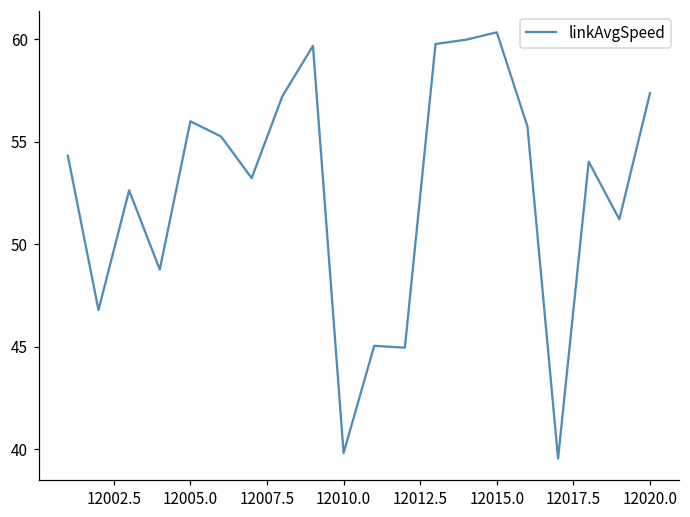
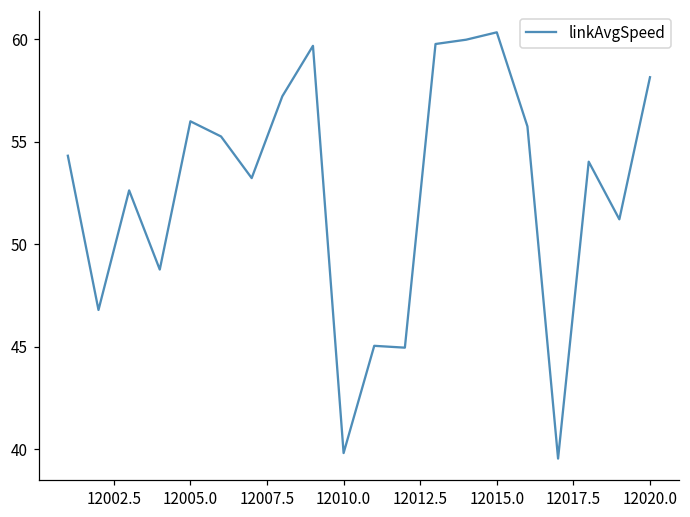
  {
    "12005.0": 56.0,
    "12010.0": 39.8,
    "12015.0": 60.3,
-   "12020.0": 57.4
+   "12020.0": 58.2
  }
